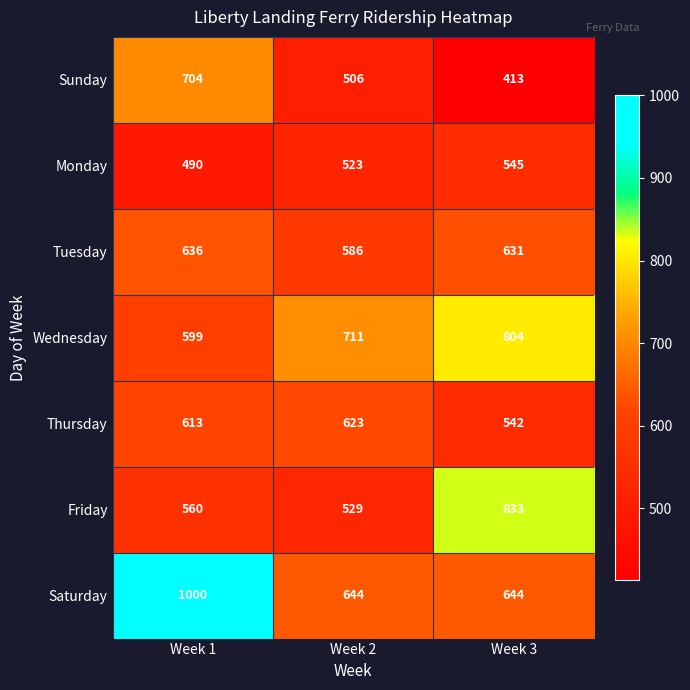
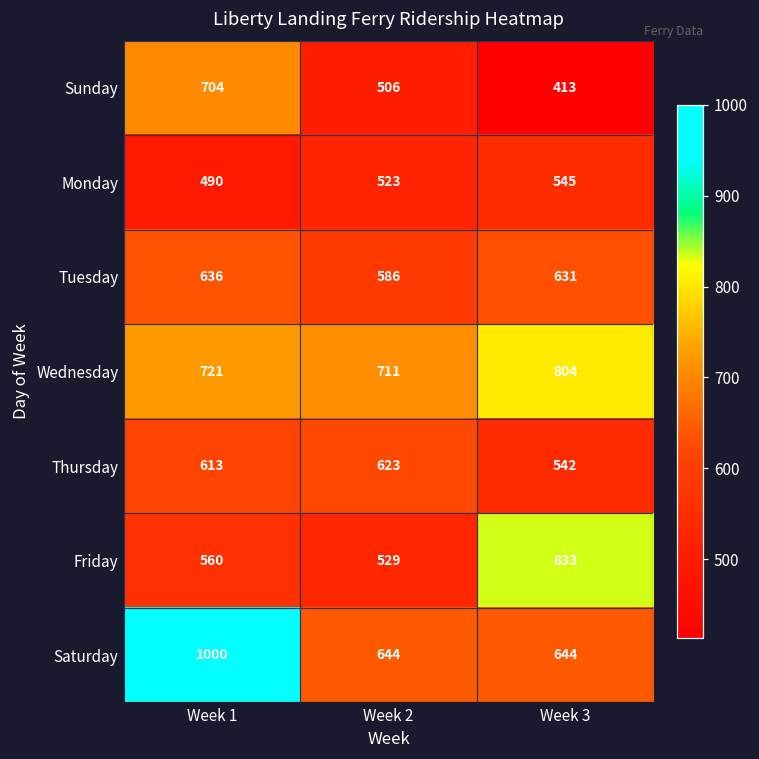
  {
    "Sunday": {
      "Week 1": 704,
      "Week 2": 506,
      "Week 3": 413
    },
    "Monday": {
      "Week 1": 490,
      "Week 2": 523,
      "Week 3": 545
    },
    "Tuesday": {
      "Week 1": 636,
      "Week 2": 586,
      "Week 3": 631
    },
    "Wednesday": {
-     "Week 1": 599,
+     "Week 1": 721,
      "Week 2": 711,
      "Week 3": 804
    },
    "Thursday": {
      "Week 1": 613,
      "Week 2": 623,
      "Week 3": 542
    },
    "Friday": {
      "Week 1": 560,
      "Week 2": 529,
      "Week 3": 833
    },
    "Saturday": {
      "Week 1": 1000,
      "Week 2": 644,
      "Week 3": 644
    }
  }
